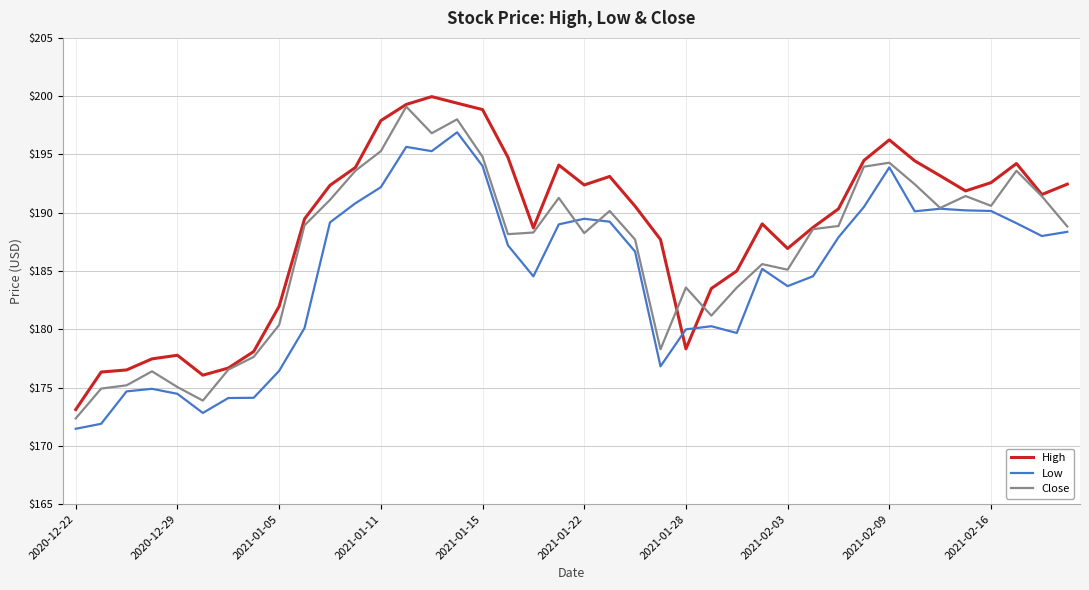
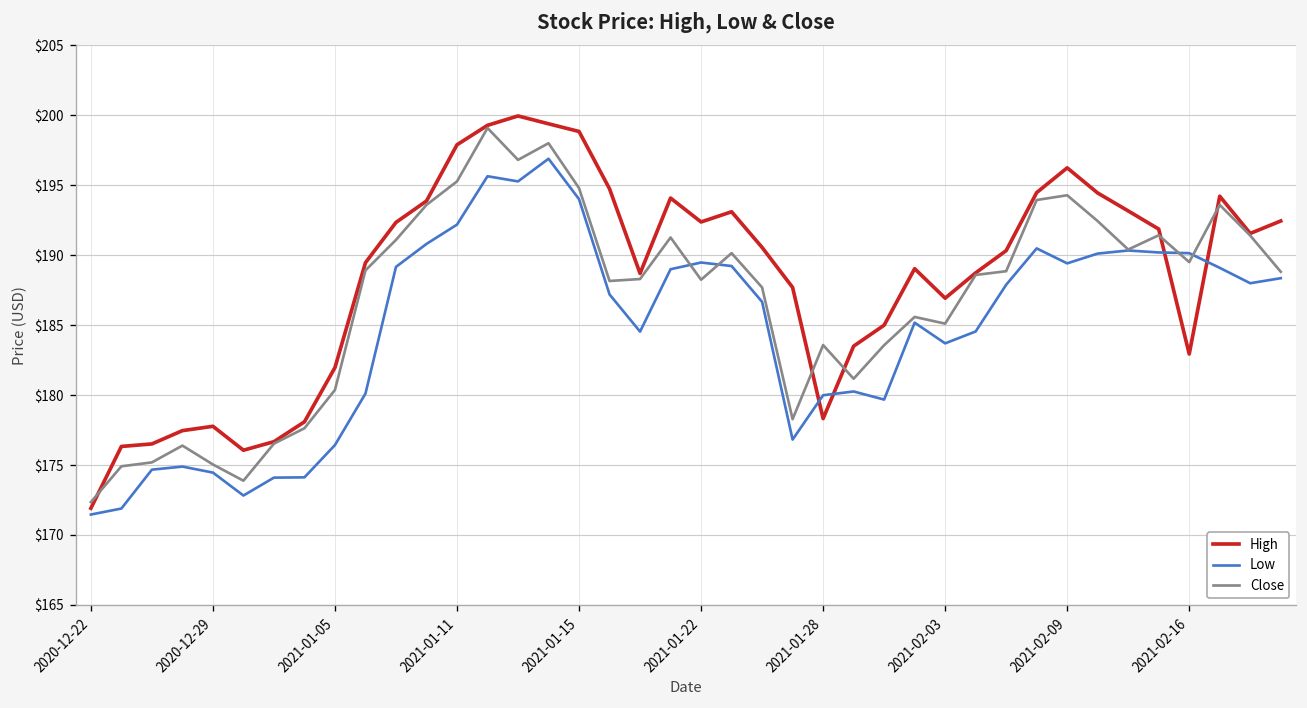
  {
    "High": {
-     "2020-12-22": "$173.1",
+     "2020-12-22": "$171.9",
      "2020-12-29": "$177.8",
      "2021-01-05": "$182.0",
      "2021-01-11": "$197.9",
      "2021-01-15": "$198.9",
      "2021-01-22": "$192.4",
      "2021-01-28": "$178.3",
      "2021-02-03": "$186.9",
      "2021-02-09": "$196.3",
-     "2021-02-16": "$192.6"
+     "2021-02-16": "$182.9"
    },
    "Low": {
      "2020-12-22": "$171.5",
      "2020-12-29": "$174.5",
      "2021-01-05": "$176.4",
      "2021-01-11": "$192.2",
      "2021-01-15": "$194.0",
      "2021-01-22": "$189.5",
      "2021-01-28": "$180.0",
      "2021-02-03": "$183.7",
-     "2021-02-09": "$193.9",
+     "2021-02-09": "$189.4",
      "2021-02-16": "$190.2"
    },
    "Close": {
      "2020-12-22": "$172.4",
      "2020-12-29": "$175.0",
      "2021-01-05": "$180.4",
      "2021-01-11": "$195.3",
      "2021-01-15": "$194.8",
      "2021-01-22": "$188.3",
      "2021-01-28": "$183.6",
      "2021-02-03": "$185.1",
      "2021-02-09": "$194.3",
-     "2021-02-16": "$190.6"
+     "2021-02-16": "$189.5"
    }
  }
